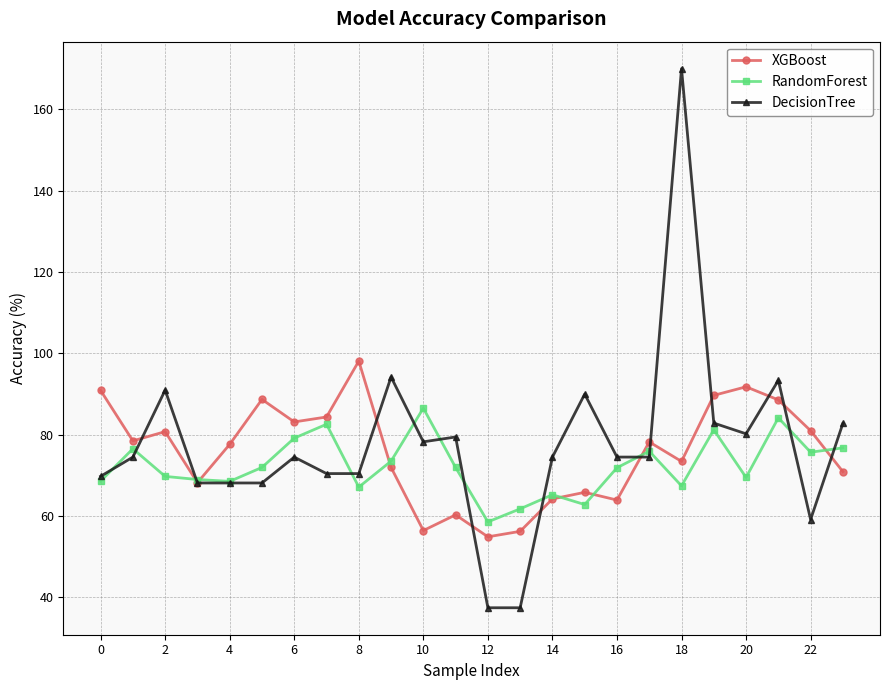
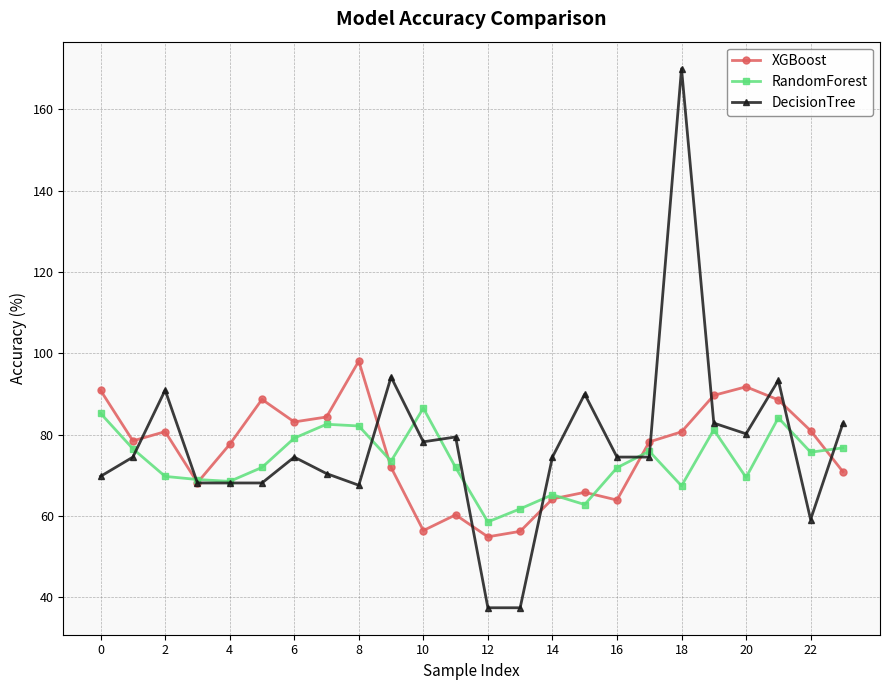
  {
    "XGBoost": {
      "0": 91,
      "2": 81,
      "4": 78,
      "6": 83,
      "8": 98,
      "10": 56,
      "12": 55,
      "14": 64,
      "16": 64,
-     "18": 73,
+     "18": 81,
      "20": 92,
      "22": 81
    },
    "RandomForest": {
-     "0": 69,
+     "0": 85,
      "2": 70,
      "6": 79,
-     "8": 67,
+     "8": 82,
      "10": 87,
      "12": 59,
      "14": 65,
      "16": 72,
      "18": 67,
      "20": 70,
      "22": 76
    },
    "DecisionTree": {
      "0": 70,
      "2": 91,
      "6": 75,
-     "8": 70,
+     "8": 68,
      "10": 78,
      "12": 37,
      "14": 75,
      "16": 75,
      "18": 170,
      "20": 80,
      "22": 59
    }
  }
